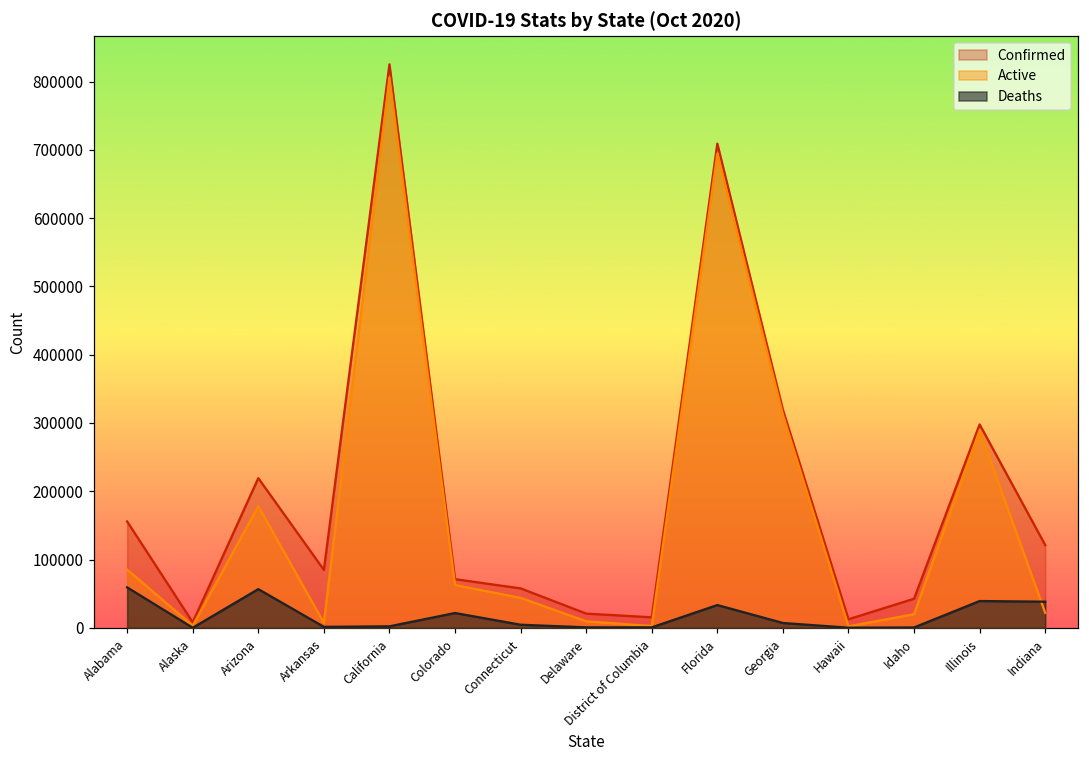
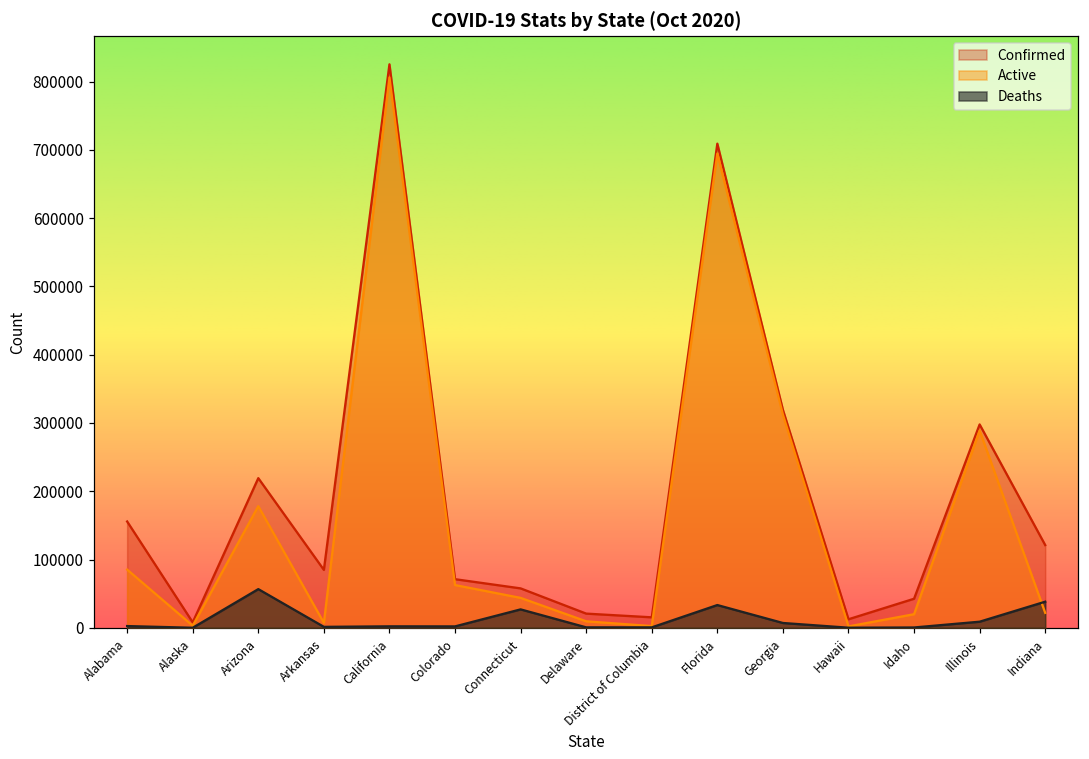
  {
    "Deaths": {
-     "Alabama": 60000,
+     "Alabama": 0,
      "Arizona": 60000,
      "Arkansas": 0,
      "California": 0,
-     "Colorado": 20000,
-     "Connecticut": 0,
+     "Colorado": 0,
+     "Connecticut": 30000,
      "Delaware": 0,
      "Florida": 30000,
      "Georgia": 10000,
      "Idaho": 0,
-     "Illinois": 40000,
+     "Illinois": 10000,
      "Indiana": 40000
    }
  }
